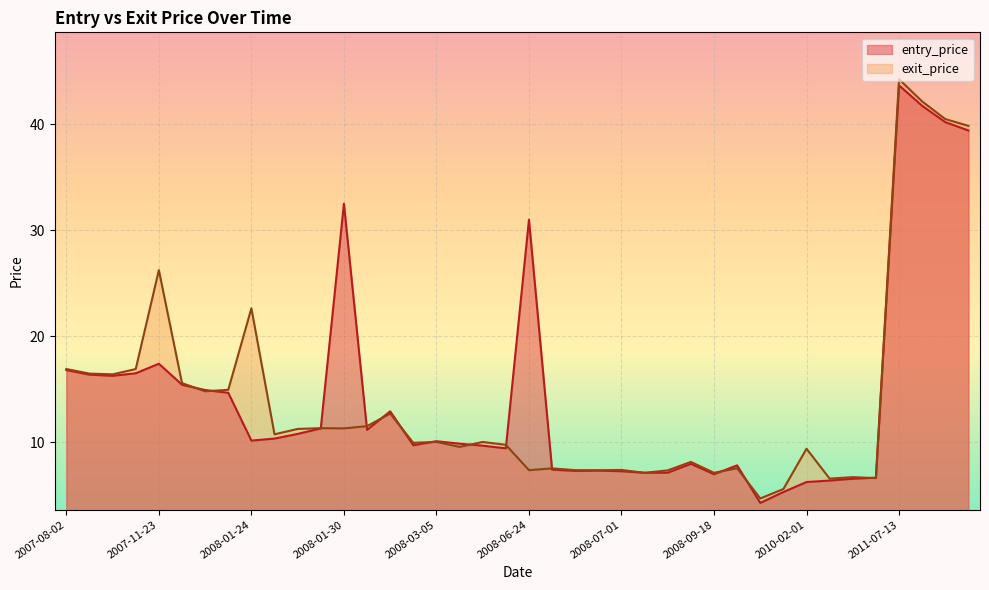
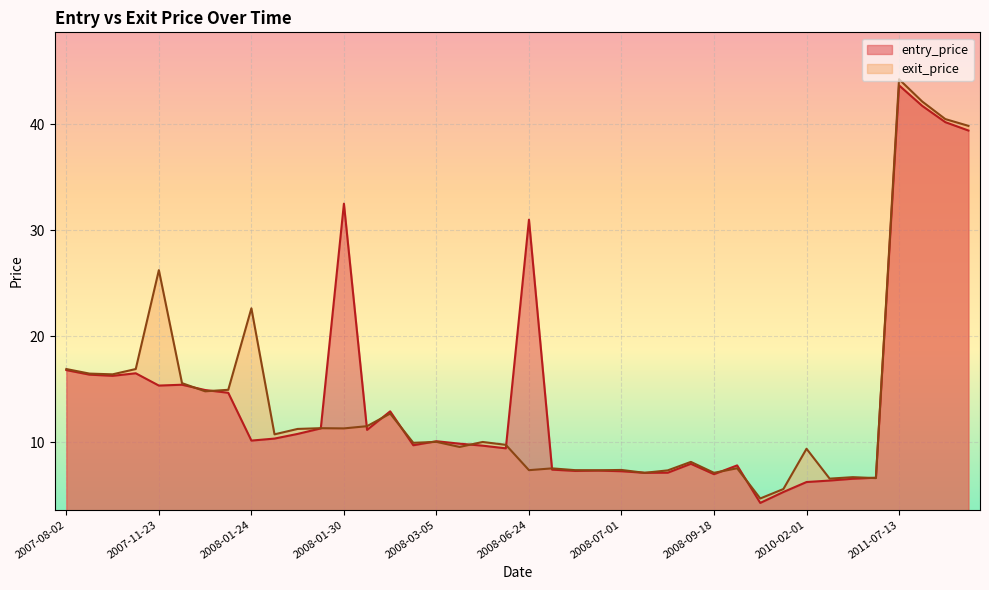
  {
    "entry_price": {
-     "2007-11-23": 17.4,
+     "2007-11-23": 15.3,
      "2008-01-24": 10.1,
      "2008-01-30": 32.5,
      "2008-06-24": 31.0,
      "2010-02-01": 6.2,
      "2011-07-13": 43.7
    },
    "exit_price": {
      "2007-11-23": 26.2,
      "2008-01-24": 22.6,
      "2008-01-30": 11.3,
      "2008-06-24": 7.4,
      "2010-02-01": 9.4
    }
  }
